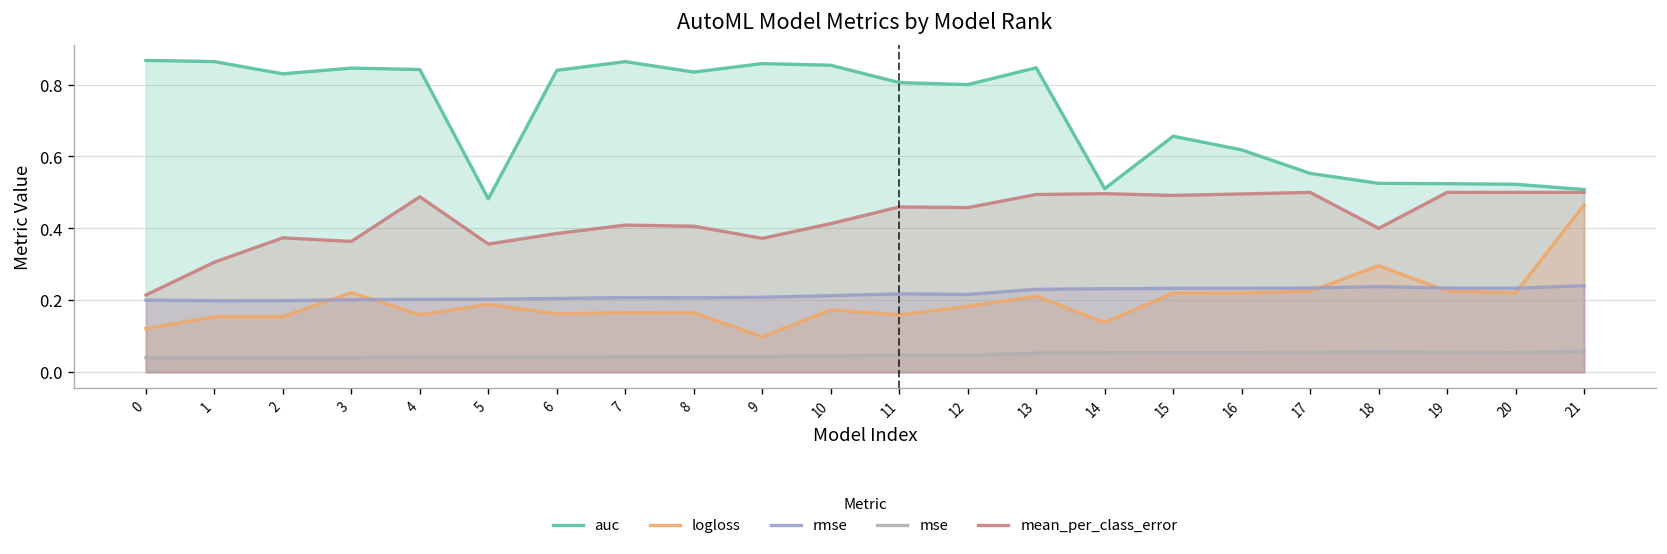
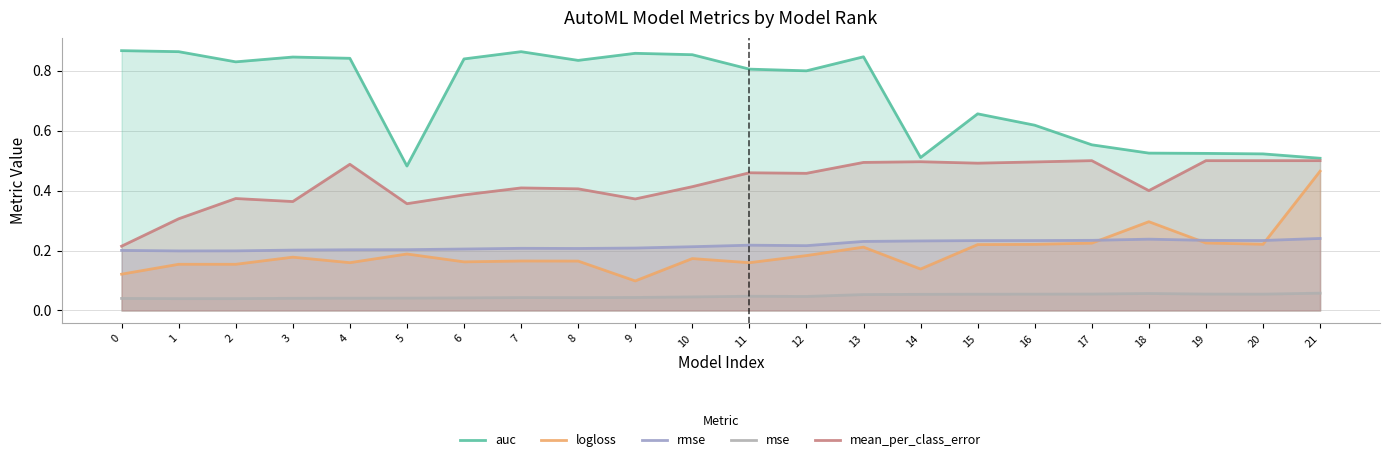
  {
    "auc": {
      "0": 0.87,
      "1": 0.86,
      "2": 0.83,
      "3": 0.85,
      "4": 0.84,
      "5": 0.48,
      "6": 0.84,
      "7": 0.86,
      "8": 0.83,
      "9": 0.86,
      "10": 0.85,
      "11": 0.81,
      "12": 0.80,
      "13": 0.85,
      "14": 0.51,
      "15": 0.66,
      "16": 0.62,
      "17": 0.55,
      "18": 0.53,
      "19": 0.52,
      "20": 0.52
    },
    "logloss": {
      "0": 0.12,
      "1": 0.15,
      "2": 0.15,
-     "3": 0.22,
+     "3": 0.18,
      "4": 0.16,
      "5": 0.19,
      "6": 0.16,
      "7": 0.17,
      "8": 0.16,
      "9": 0.10,
      "10": 0.17,
      "11": 0.16,
      "12": 0.18,
      "13": 0.21,
      "14": 0.14,
      "15": 0.22,
      "16": 0.22,
      "17": 0.22,
      "18": 0.30,
      "19": 0.23,
      "20": 0.22,
      "21": 0.46
    },
    "mean_per_class_error": {
      "0": 0.21,
      "1": 0.31,
      "2": 0.37,
      "3": 0.36,
      "4": 0.49,
      "5": 0.36,
      "6": 0.39,
      "7": 0.41,
      "8": 0.41,
      "9": 0.37,
      "10": 0.41,
      "11": 0.46,
      "12": 0.46,
      "13": 0.49,
      "14": 0.50,
      "15": 0.49,
      "16": 0.50,
      "17": 0.50,
      "18": 0.40,
      "19": 0.50,
      "20": 0.50
    }
  }
